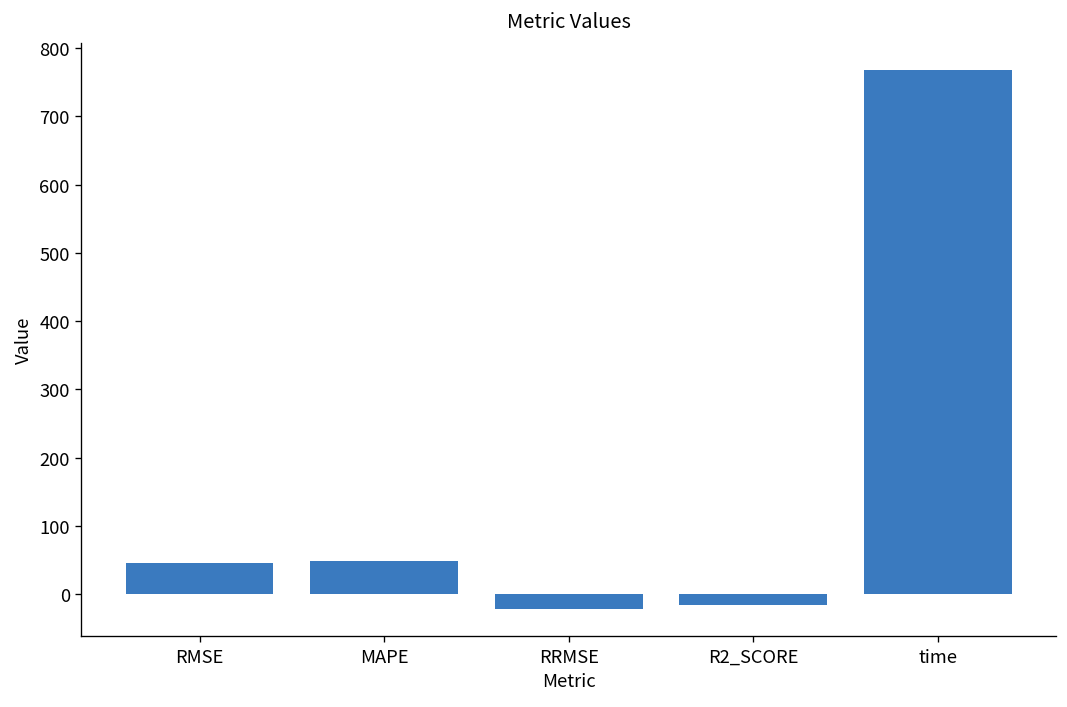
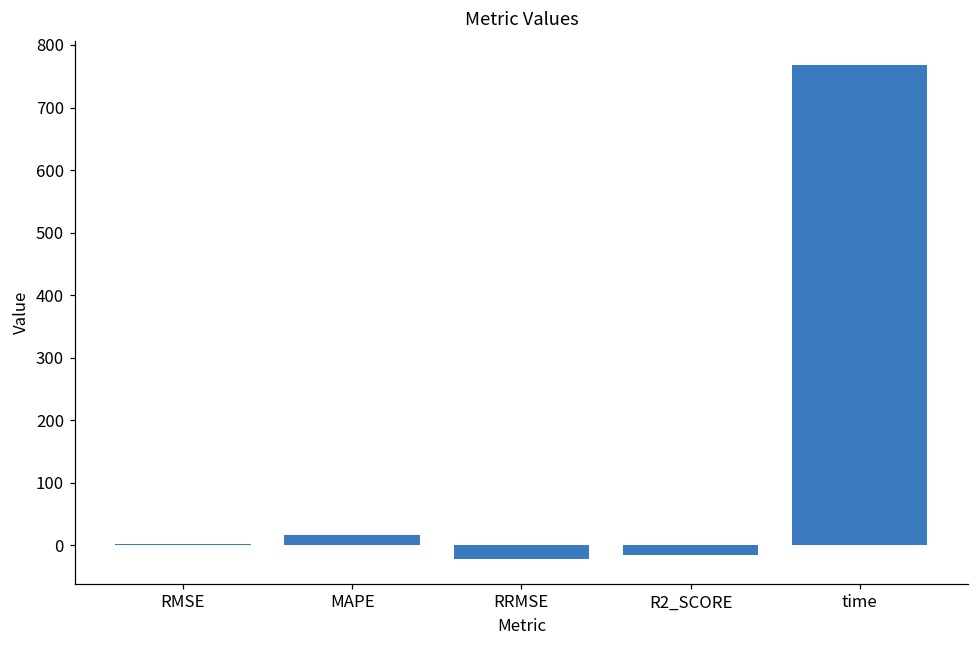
  {
-   "RMSE": 50,
-   "MAPE": 50,
+   "RMSE": 0,
+   "MAPE": 20,
    "RRMSE": -20,
    "R2_SCORE": -20,
    "time": 770
  }
